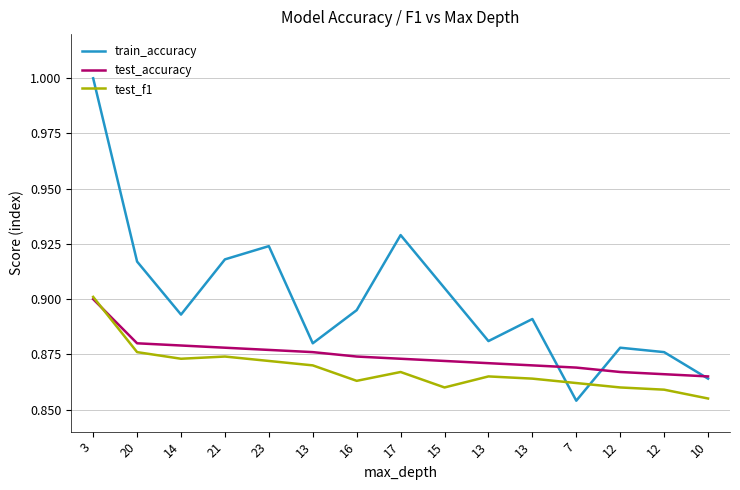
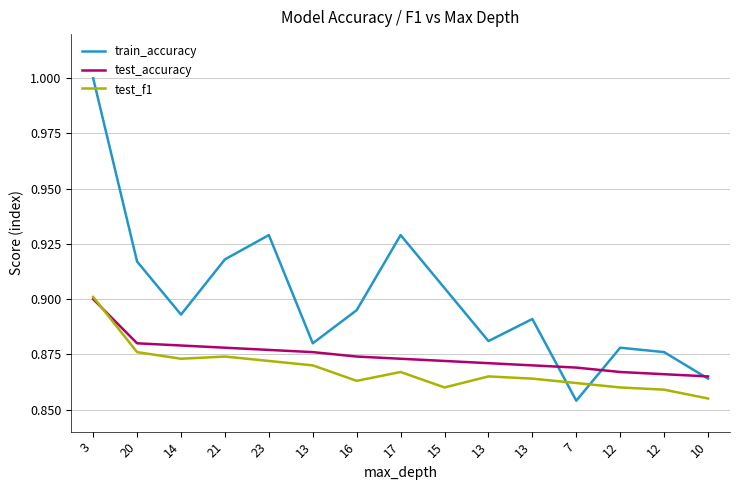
  {
    "train_accuracy": {
      "3": 1.000,
      "20": 0.917,
      "14": 0.893,
      "21": 0.918,
-     "23": 0.924,
+     "23": 0.929,
      "16": 0.895,
      "17": 0.929,
      "15": 0.905,
      "7": 0.854
    },
    "test_accuracy": {
      "20": 0.880,
      "14": 0.879,
      "21": 0.878,
      "23": 0.877,
      "16": 0.874,
      "17": 0.873,
      "15": 0.872,
      "7": 0.869
    },
    "test_f1": {
      "20": 0.876,
      "14": 0.873,
      "21": 0.874,
      "23": 0.872,
      "16": 0.863,
      "17": 0.867,
      "15": 0.860,
      "7": 0.862,
      "10": 0.855
    }
  }
